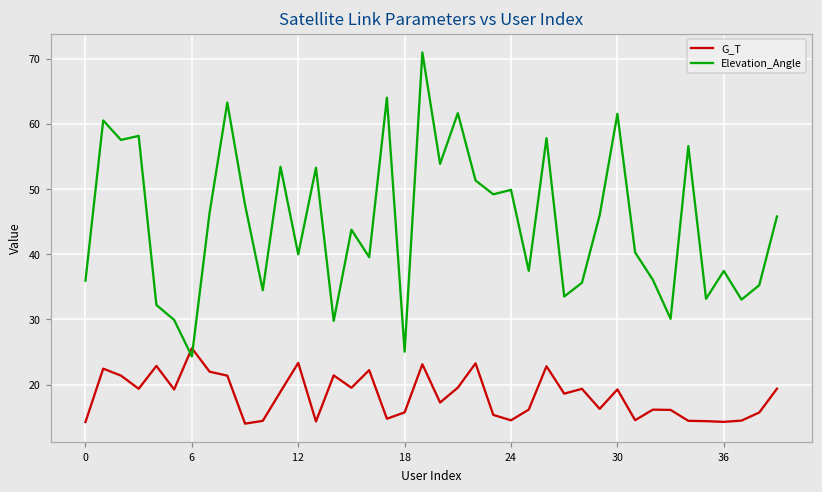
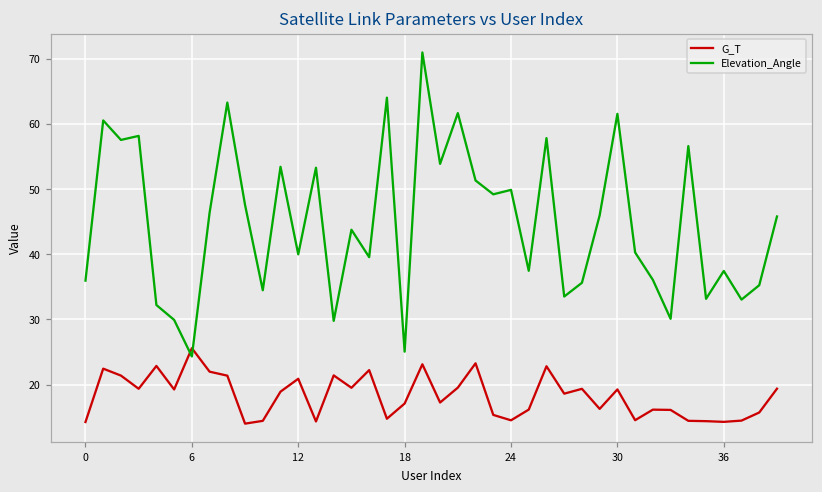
  {
    "G_T": {
      "0": 14,
      "6": 26,
-     "12": 23,
-     "18": 16,
+     "12": 21,
+     "18": 17,
      "24": 15,
      "30": 19,
      "36": 14
    },
    "Elevation_Angle": {
      "0": 36,
      "6": 24,
      "12": 40,
      "18": 25,
      "24": 50,
      "30": 62,
      "36": 37
    }
  }
